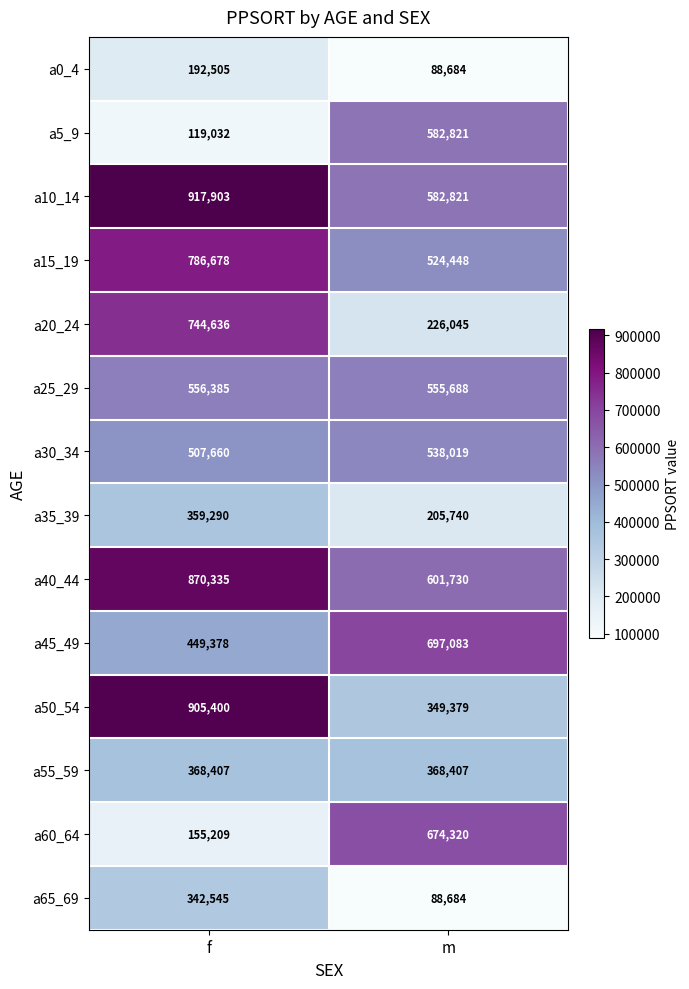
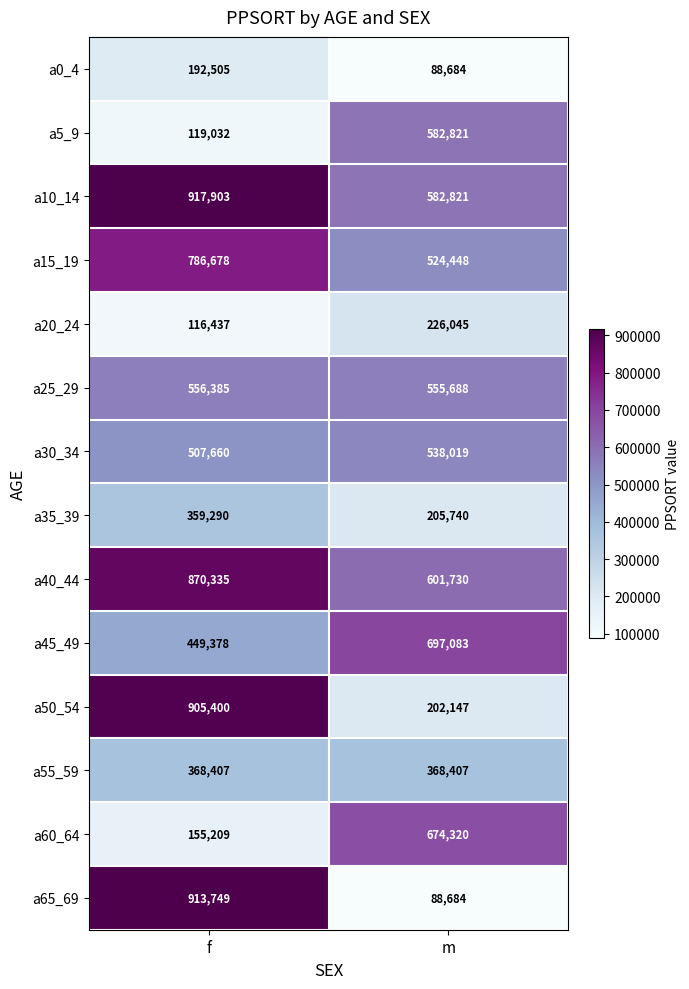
  {
    "a0_4": {
      "f": "192,505",
      "m": "88,684"
    },
    "a5_9": {
      "f": "119,032",
      "m": "582,821"
    },
    "a10_14": {
      "f": "917,903",
      "m": "582,821"
    },
    "a15_19": {
      "f": "786,678",
      "m": "524,448"
    },
    "a20_24": {
-     "f": "744,636",
+     "f": "116,437",
      "m": "226,045"
    },
    "a25_29": {
      "f": "556,385",
      "m": "555,688"
    },
    "a30_34": {
      "f": "507,660",
      "m": "538,019"
    },
    "a35_39": {
      "f": "359,290",
      "m": "205,740"
    },
    "a40_44": {
      "f": "870,335",
      "m": "601,730"
    },
    "a45_49": {
      "f": "449,378",
      "m": "697,083"
    },
    "a50_54": {
      "f": "905,400",
-     "m": "349,379"
+     "m": "202,147"
    },
    "a55_59": {
      "f": "368,407",
      "m": "368,407"
    },
    "a60_64": {
      "f": "155,209",
      "m": "674,320"
    },
    "a65_69": {
-     "f": "342,545",
+     "f": "913,749",
      "m": "88,684"
    }
  }
